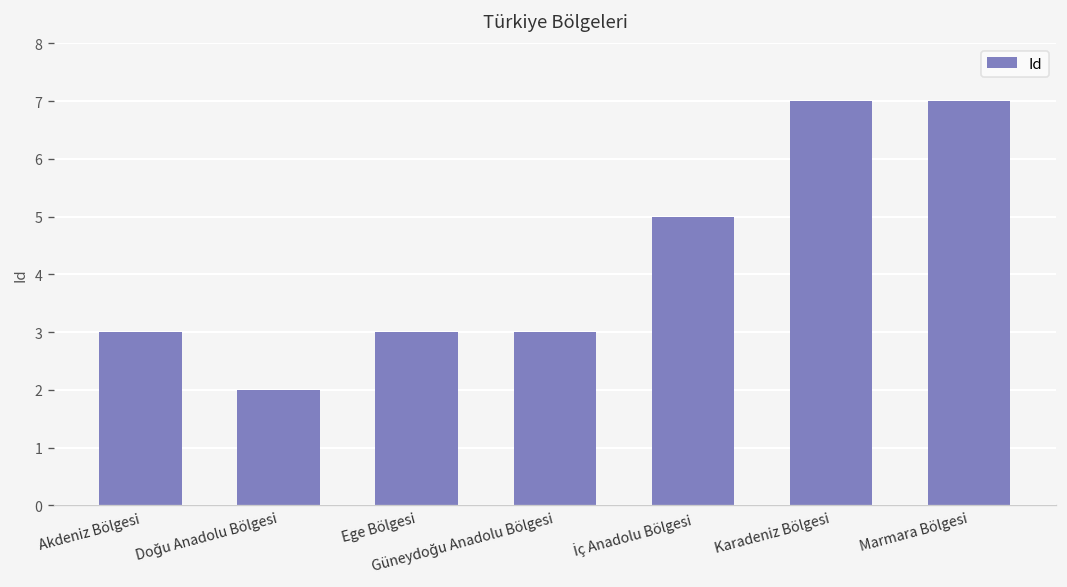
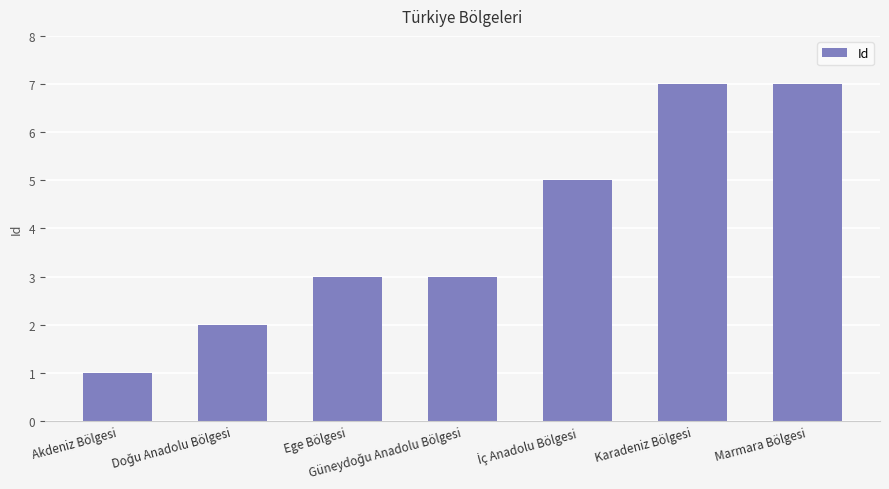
  {
-   "Akdeniz Bölgesi": 3,
+   "Akdeniz Bölgesi": 1,
    "Doğu Anadolu Bölgesi": 2,
    "Ege Bölgesi": 3,
    "Güneydoğu Anadolu Bölgesi": 3,
    "İç Anadolu Bölgesi": 5,
    "Karadeniz Bölgesi": 7,
    "Marmara Bölgesi": 7
  }
